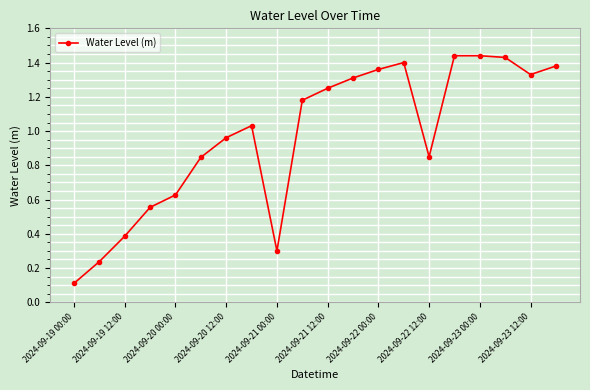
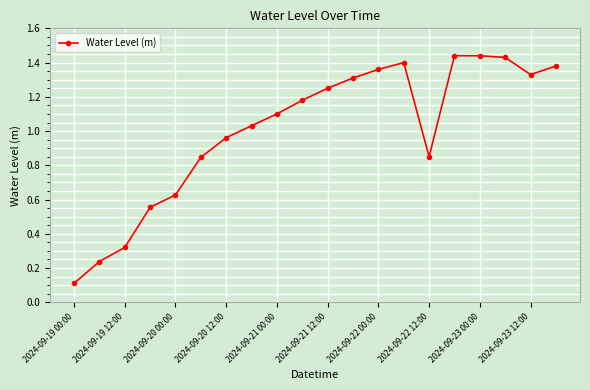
  {
    "2024-09-19 00:00": 0.11,
-   "2024-09-19 12:00": 0.39,
+   "2024-09-19 12:00": 0.32,
    "2024-09-20 00:00": 0.63,
    "2024-09-20 12:00": 0.96,
-   "2024-09-21 00:00": 0.3,
+   "2024-09-21 00:00": 1.1,
    "2024-09-21 12:00": 1.25,
    "2024-09-22 00:00": 1.36,
    "2024-09-22 12:00": 0.85,
    "2024-09-23 00:00": 1.44,
    "2024-09-23 12:00": 1.33
  }
